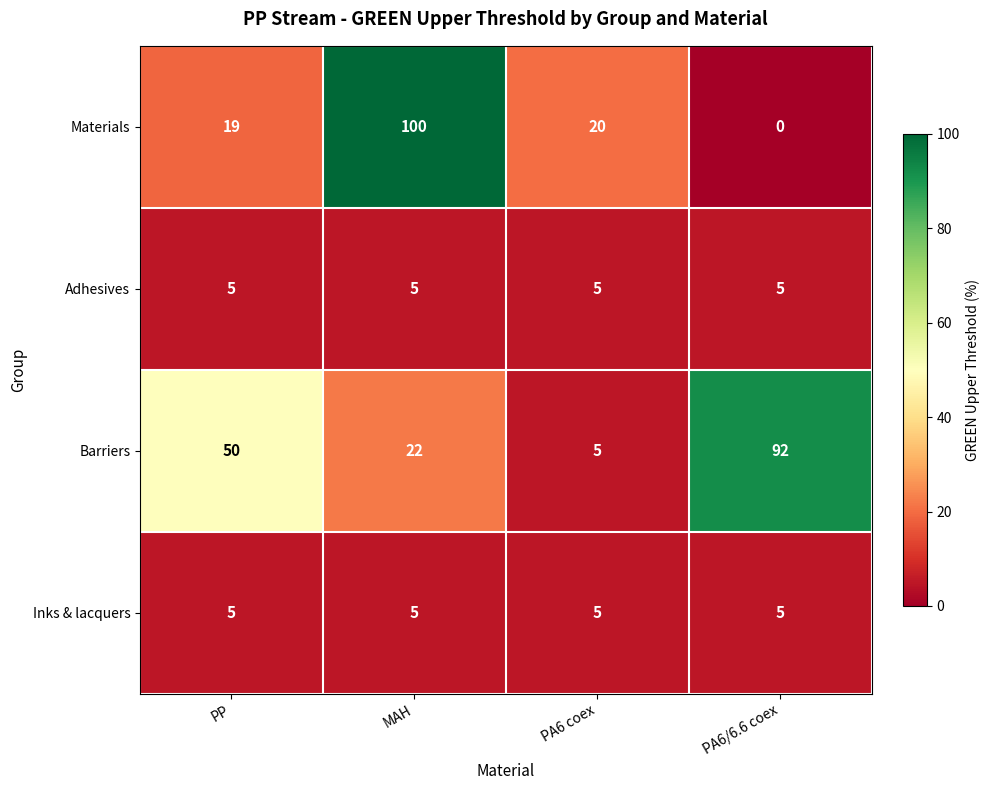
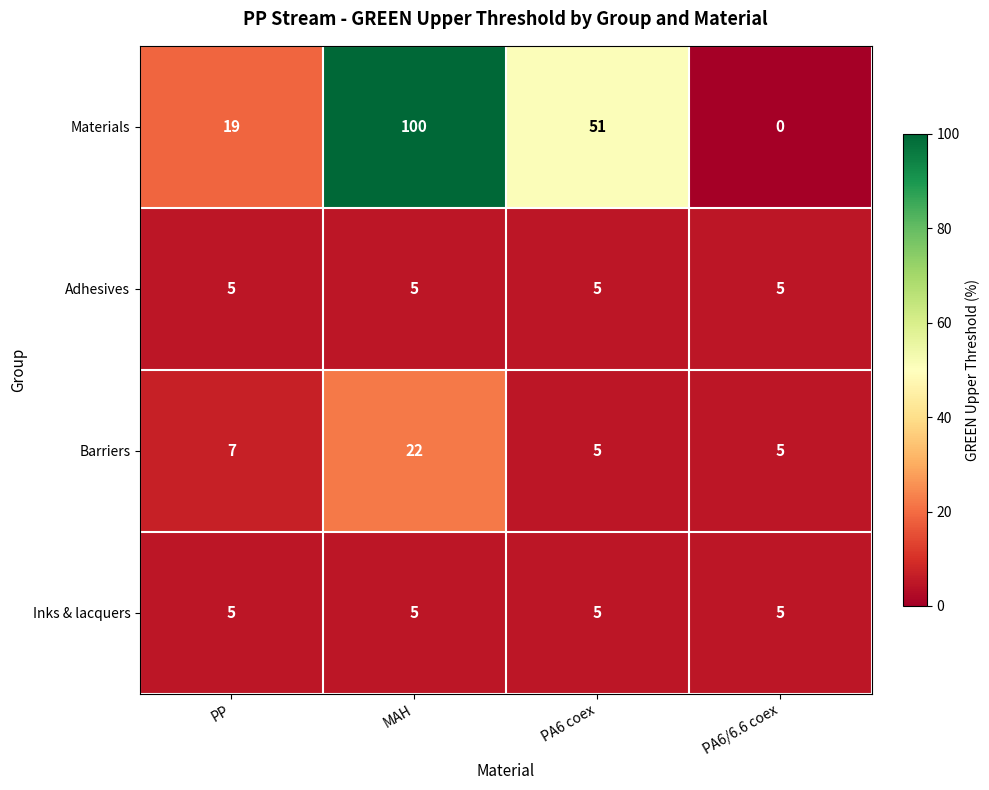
  {
    "Materials": {
      "PP": 19,
      "MAH": 100,
-     "PA6 coex": 20,
+     "PA6 coex": 51,
      "PA6/6.6 coex": 0
    },
    "Adhesives": {
      "PP": 5,
      "MAH": 5,
      "PA6 coex": 5,
      "PA6/6.6 coex": 5
    },
    "Barriers": {
-     "PP": 50,
+     "PP": 7,
      "MAH": 22,
      "PA6 coex": 5,
-     "PA6/6.6 coex": 92
+     "PA6/6.6 coex": 5
    },
    "Inks & lacquers": {
      "PP": 5,
      "MAH": 5,
      "PA6 coex": 5,
      "PA6/6.6 coex": 5
    }
  }
